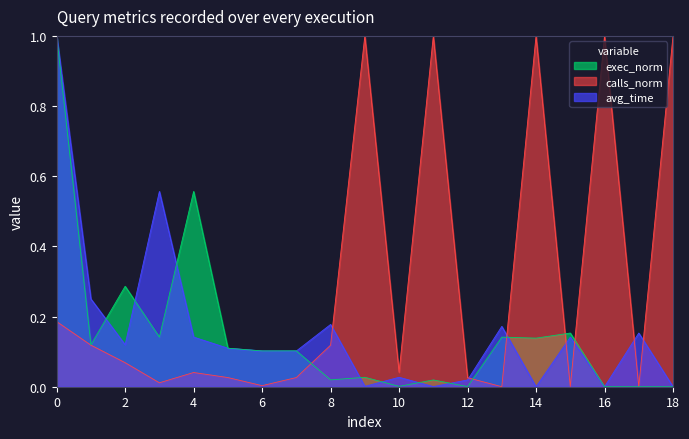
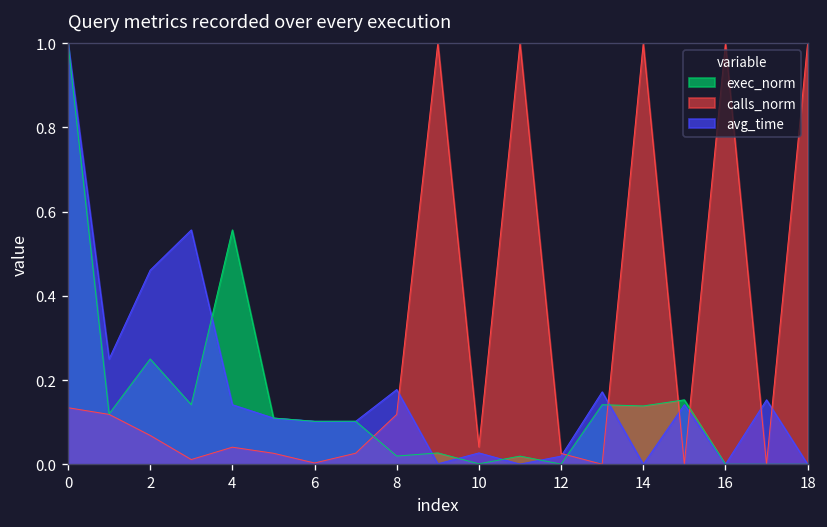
  {
    "exec_norm": {
-     "2": 0.29,
+     "2": 0.25,
      "4": 0.56,
      "8": 0.02,
      "10": 0.00,
      "12": 0.00,
      "14": 0.14
    },
    "avg_time": {
-     "2": 0.12,
+     "2": 0.46,
      "4": 0.14,
      "8": 0.18,
      "10": 0.03,
      "14": 0.00
    },
    "calls_norm": {
-     "0": 0.19,
+     "0": 0.13,
      "2": 0.07,
      "4": 0.04,
      "6": 0.00,
      "8": 0.12,
      "10": 0.04,
      "14": 1.00,
      "16": 1.00,
      "18": 1.00
    }
  }
